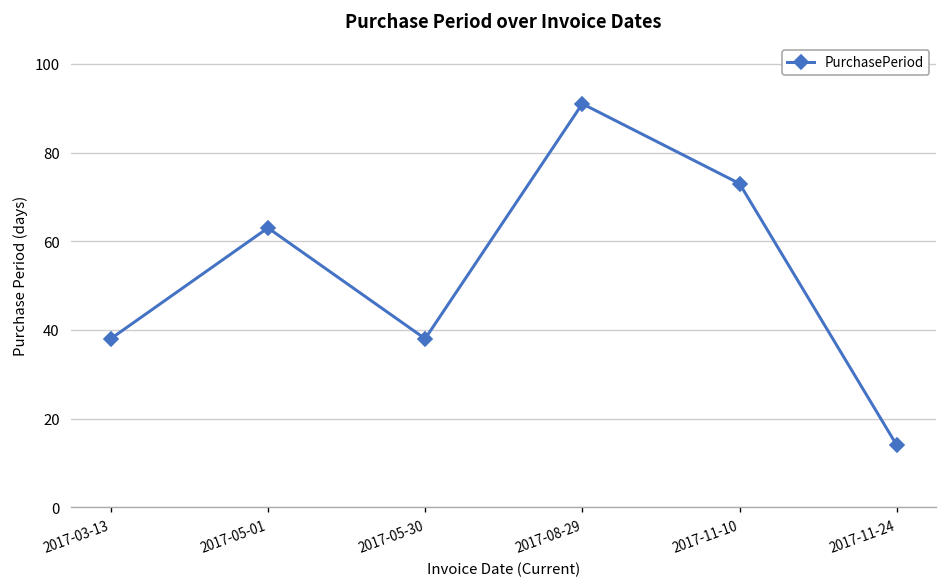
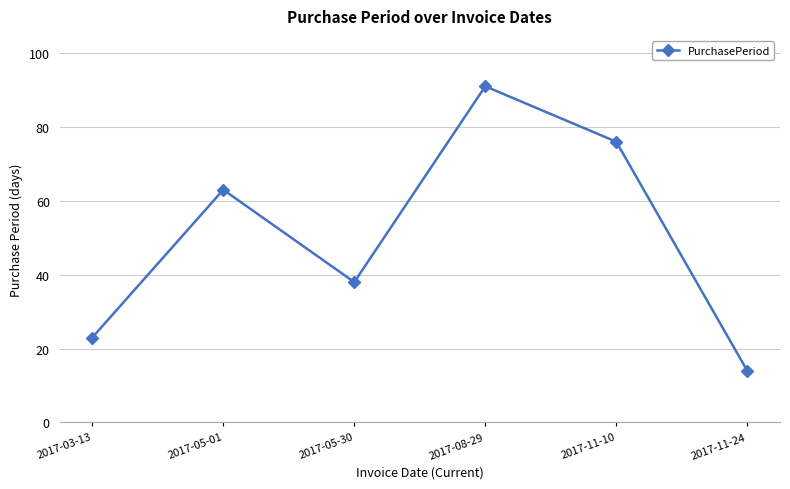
  {
-   "2017-03-13": 38,
+   "2017-03-13": 23,
    "2017-05-01": 63,
    "2017-05-30": 38,
    "2017-08-29": 91,
-   "2017-11-10": 73,
+   "2017-11-10": 76,
    "2017-11-24": 14
  }
